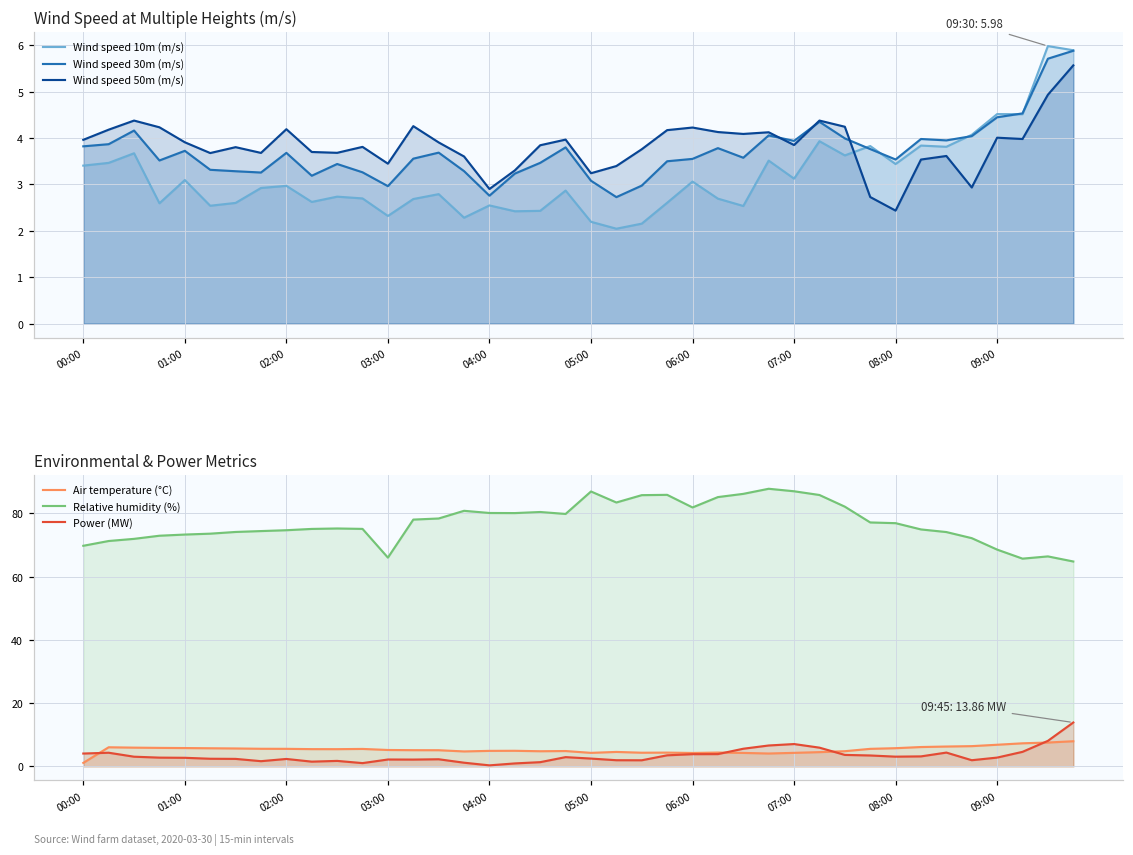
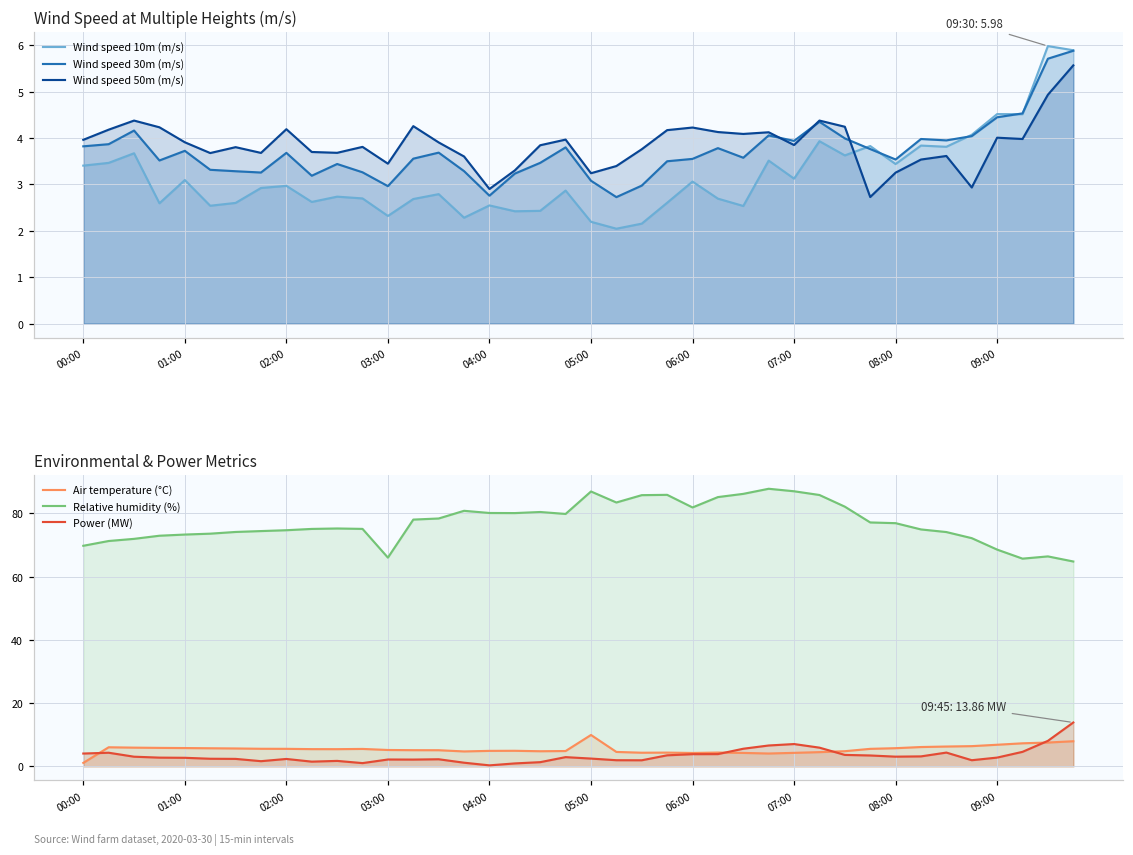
  {
    "Wind Speed at Multiple Heights (m/s)": {
      "Wind speed 10m (m/s)": {
        "00:00": 3.4,
        "01:00": 3.1,
        "02:00": 3.0,
        "03:00": 2.3,
        "04:00": 2.5,
        "05:00": 2.2,
        "06:00": 3.1,
        "07:00": 3.1,
        "08:00": 3.4,
        "09:00": 4.5
      },
      "Wind speed 30m (m/s)": {
        "00:00": 3.8,
        "01:00": 3.7,
        "02:00": 3.7,
        "03:00": 3.0,
        "04:00": 2.8,
        "05:00": 3.1,
        "06:00": 3.6,
        "07:00": 3.9,
        "08:00": 3.5,
        "09:00": 4.4
      },
      "Wind speed 50m (m/s)": {
        "00:00": 4.0,
        "01:00": 3.9,
        "02:00": 4.2,
        "03:00": 3.4,
        "04:00": 2.9,
        "05:00": 3.2,
        "06:00": 4.2,
        "07:00": 3.9,
-       "08:00": 2.4,
+       "08:00": 3.3,
        "09:00": 4.0
      }
    },
    "Environmental & Power Metrics": {
      "Air temperature (°C)": {
        "00:00": 1,
        "01:00": 6,
        "02:00": 6,
        "03:00": 5,
        "04:00": 5,
-       "05:00": 4,
+       "05:00": 10,
        "07:00": 4,
        "08:00": 6,
        "09:00": 7
      },
      "Relative humidity (%)": {
        "00:00": 70,
        "01:00": 73,
        "02:00": 75,
        "03:00": 66,
        "04:00": 80,
        "05:00": 87,
        "06:00": 82,
        "07:00": 87,
        "08:00": 77,
        "09:00": 69
      },
      "Power (MW)": {
        "00:00": 4,
        "01:00": 3,
        "02:00": 2,
        "03:00": 2,
        "04:00": 0,
        "05:00": 2,
        "07:00": 7,
        "08:00": 3,
        "09:00": 3
      }
    }
  }
